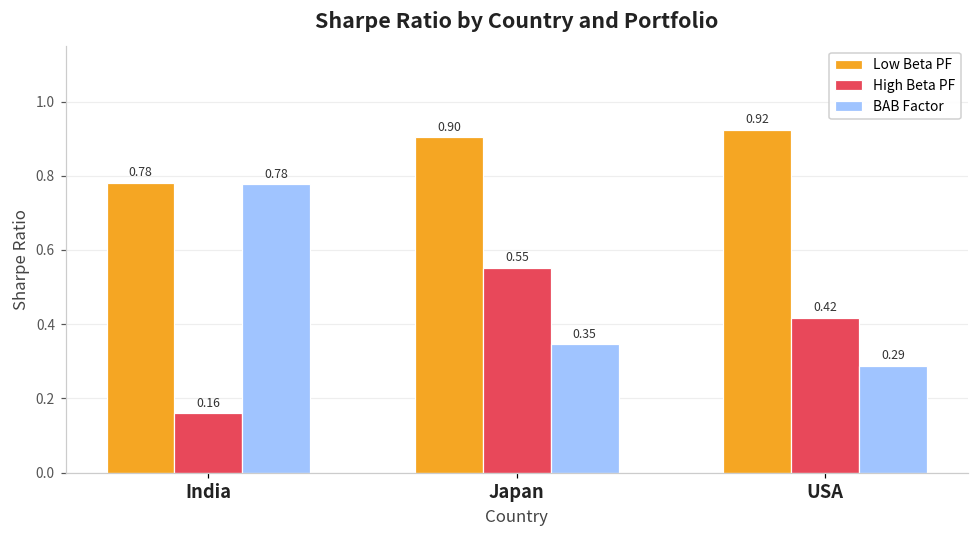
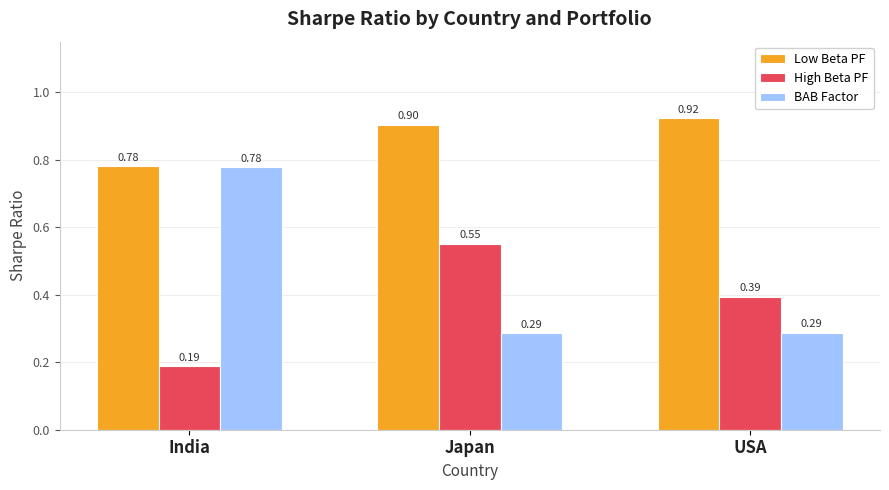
  {
    "Low Beta PF": {
      "India": 0.78,
      "Japan": 0.90,
      "USA": 0.92
    },
    "High Beta PF": {
-     "India": 0.16,
+     "India": 0.19,
      "Japan": 0.55,
-     "USA": 0.42
+     "USA": 0.39
    },
    "BAB Factor": {
      "India": 0.78,
-     "Japan": 0.35,
+     "Japan": 0.29,
      "USA": 0.29
    }
  }
